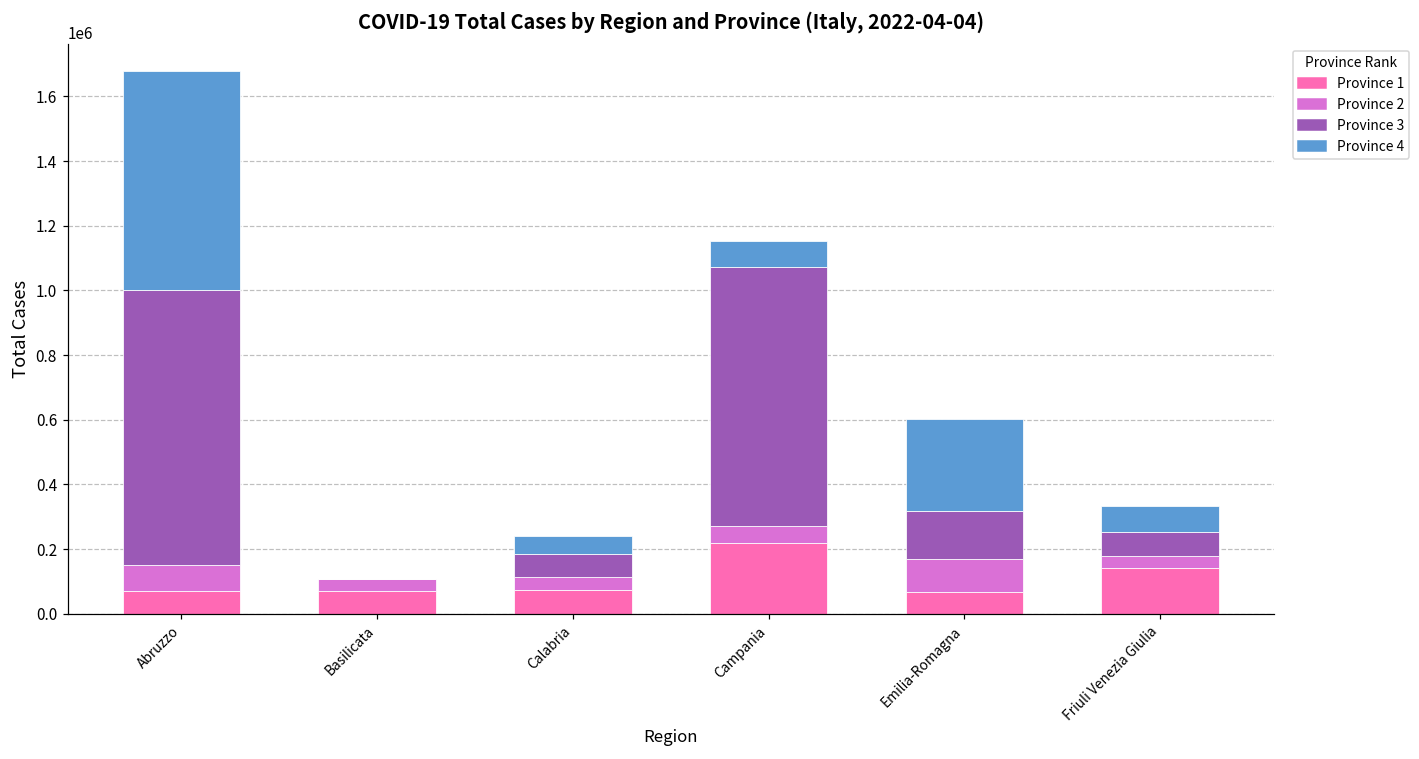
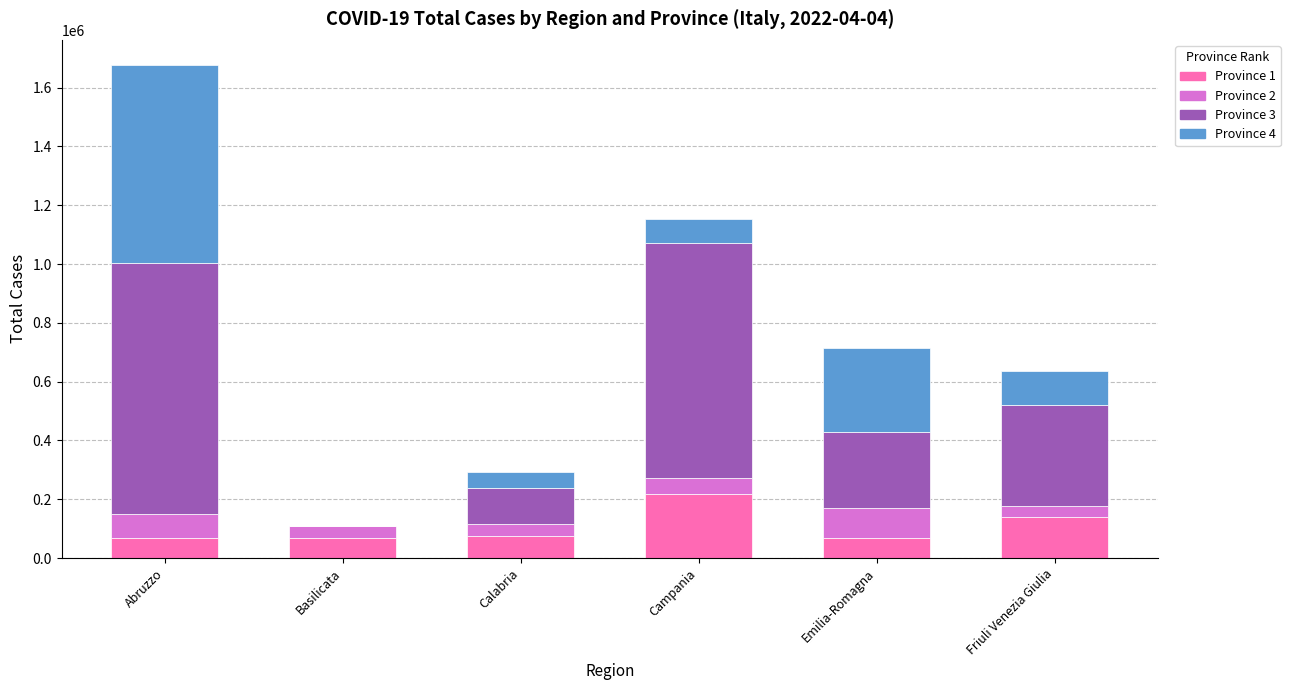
  {
    "Province 3": {
      "Abruzzo": 850000,
      "Basilicata": 0,
-     "Calabria": 70000,
+     "Calabria": 120000,
      "Campania": 800000,
-     "Emilia-Romagna": 150000,
-     "Friuli Venezia Giulia": 70000
+     "Emilia-Romagna": 260000,
+     "Friuli Venezia Giulia": 340000
    },
    "Province 4": {
      "Abruzzo": 680000,
      "Basilicata": 0,
      "Calabria": 60000,
      "Campania": 80000,
      "Emilia-Romagna": 290000,
-     "Friuli Venezia Giulia": 80000
+     "Friuli Venezia Giulia": 120000
    }
  }
